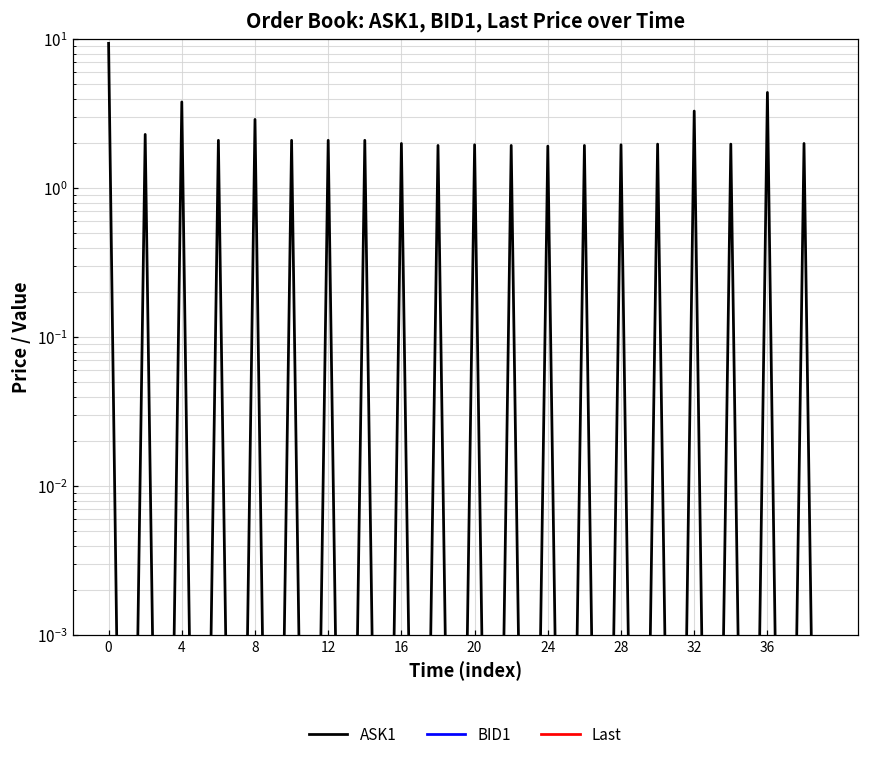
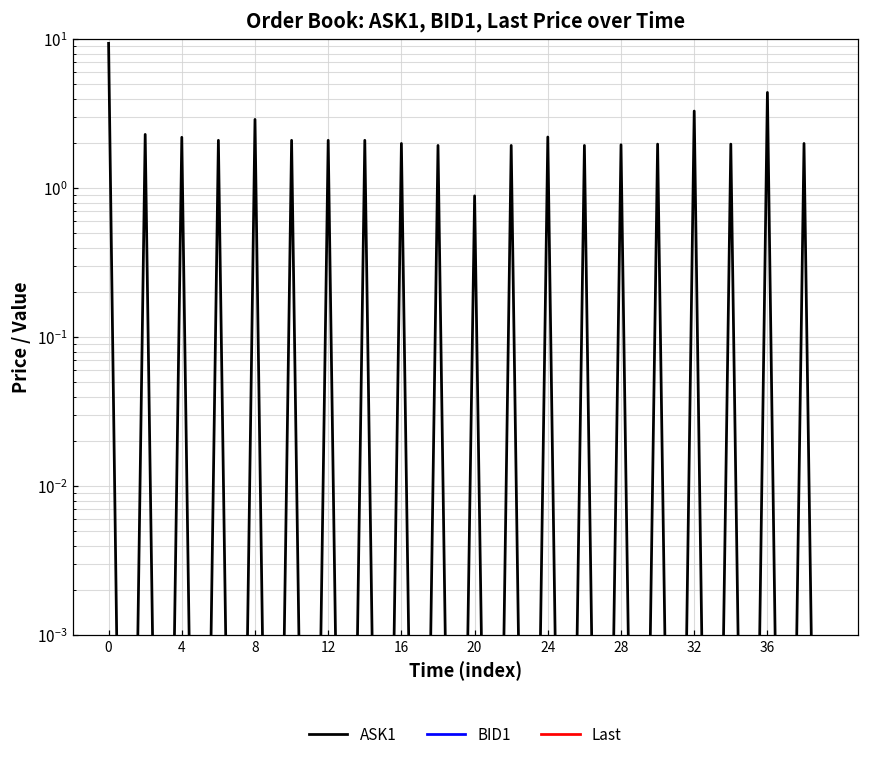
  {
    "ASK1": {
      "0": 9,
-     "4": 3.8,
+     "4": 2.2,
      "8": 2.9,
      "12": 2.1,
      "16": 2.0,
-     "20": 2.0,
-     "24": 1.9,
+     "20": 0.9,
+     "24": 2.2,
      "28": 2.0,
      "32": 3.3,
      "36": 4.4
    }
  }
